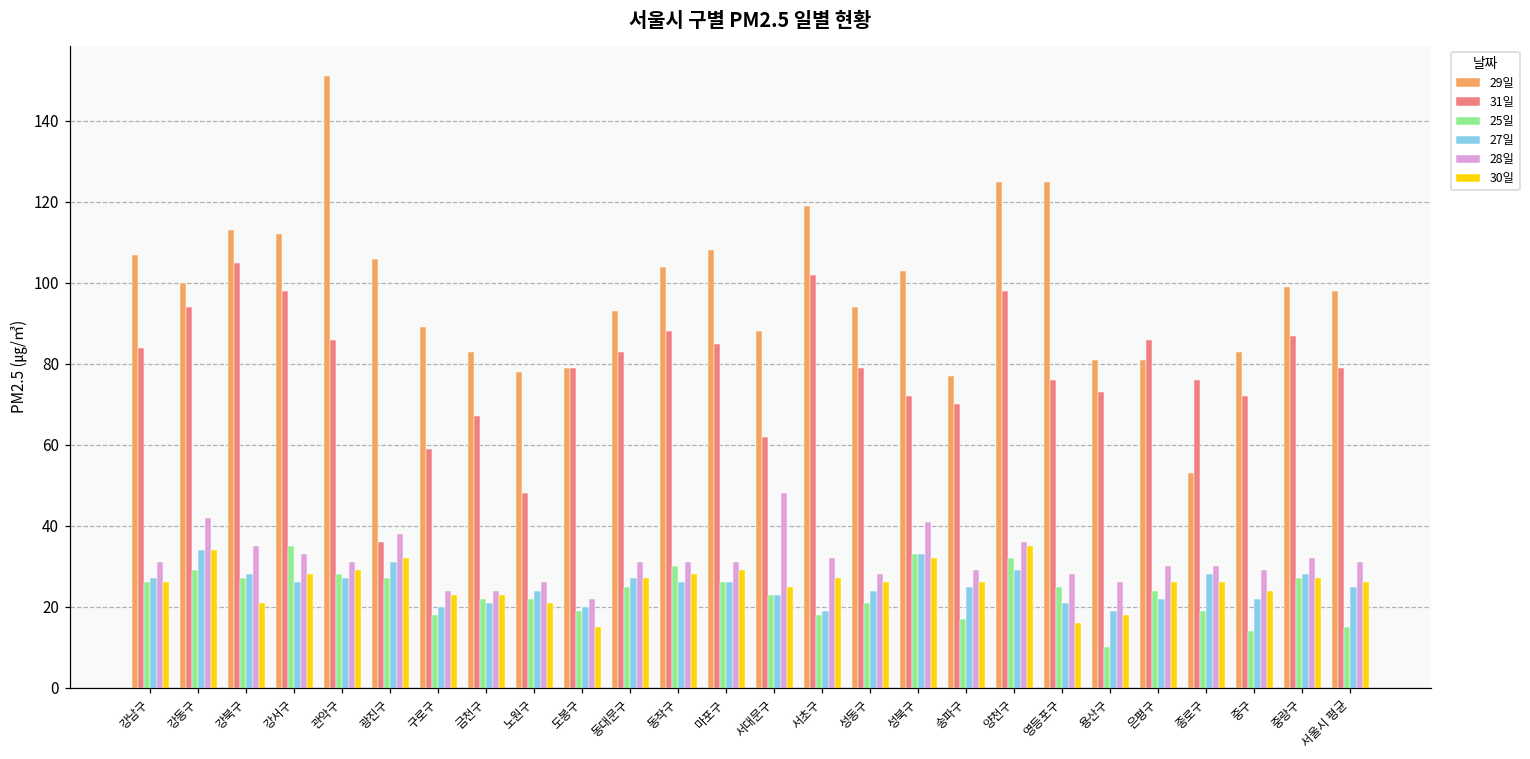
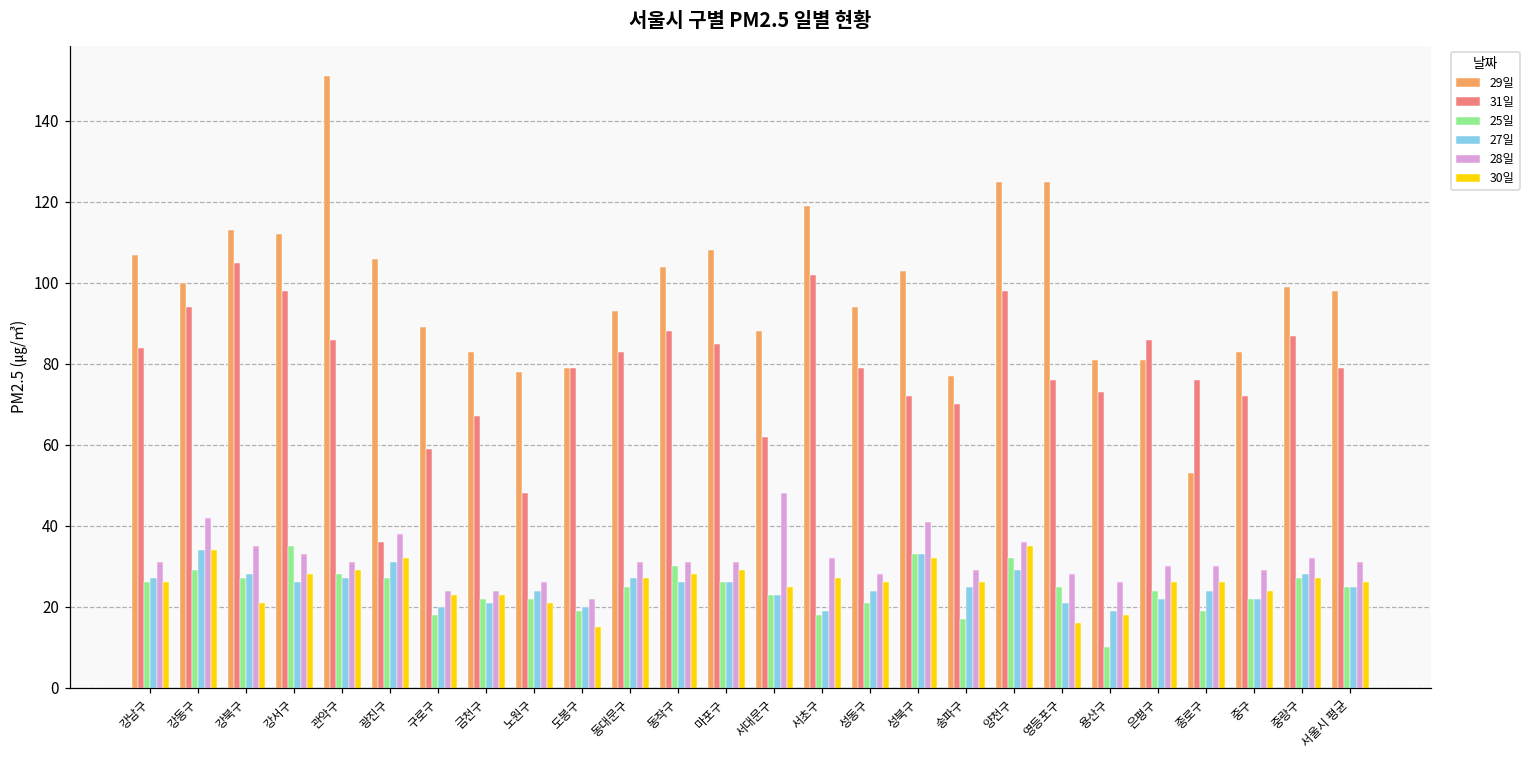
  {
    "25일": {
      "강남구": 26,
      "강동구": 29,
      "강북구": 27,
      "강서구": 35,
      "관악구": 28,
      "광진구": 27,
      "구로구": 18,
      "금천구": 22,
      "노원구": 22,
      "도봉구": 19,
      "동대문구": 25,
      "동작구": 30,
      "마포구": 26,
      "서대문구": 23,
      "서초구": 18,
      "성동구": 21,
      "성북구": 33,
      "송파구": 17,
      "양천구": 32,
      "영등포구": 25,
      "용산구": 10,
      "은평구": 24,
      "종로구": 19,
-     "중구": 14,
+     "중구": 22,
      "중랑구": 27,
-     "서울시 평균": 15
+     "서울시 평균": 25
    },
    "27일": {
      "강남구": 27,
      "강동구": 34,
      "강북구": 28,
      "강서구": 26,
      "관악구": 27,
      "광진구": 31,
      "구로구": 20,
      "금천구": 21,
      "노원구": 24,
      "도봉구": 20,
      "동대문구": 27,
      "동작구": 26,
      "마포구": 26,
      "서대문구": 23,
      "서초구": 19,
      "성동구": 24,
      "성북구": 33,
      "송파구": 25,
      "양천구": 29,
      "영등포구": 21,
      "용산구": 19,
      "은평구": 22,
-     "종로구": 28,
+     "종로구": 24,
      "중구": 22,
      "중랑구": 28,
      "서울시 평균": 25
    },
    "28일": {
      "강남구": 31,
      "강동구": 42,
      "강북구": 35,
      "강서구": 33,
      "관악구": 31,
      "광진구": 38,
      "구로구": 24,
      "금천구": 24,
      "노원구": 26,
      "도봉구": 22,
      "동대문구": 31,
      "동작구": 31,
      "마포구": 31,
      "서대문구": 48,
      "서초구": 32,
      "성동구": 28,
      "성북구": 41,
      "송파구": 29,
      "양천구": 36,
      "영등포구": 28,
      "용산구": 26,
      "은평구": 30,
      "종로구": 30,
      "중구": 29,
      "중랑구": 32,
      "서울시 평균": 31
    },
    "30일": {
      "강남구": 26,
      "강동구": 34,
      "강북구": 21,
      "강서구": 28,
      "관악구": 29,
      "광진구": 32,
      "구로구": 23,
      "금천구": 23,
      "노원구": 21,
      "도봉구": 15,
      "동대문구": 27,
      "동작구": 28,
      "마포구": 29,
      "서대문구": 25,
      "서초구": 27,
      "성동구": 26,
      "성북구": 32,
      "송파구": 26,
      "양천구": 35,
      "영등포구": 16,
      "용산구": 18,
      "은평구": 26,
      "종로구": 26,
      "중구": 24,
      "중랑구": 27,
      "서울시 평균": 26
    }
  }
